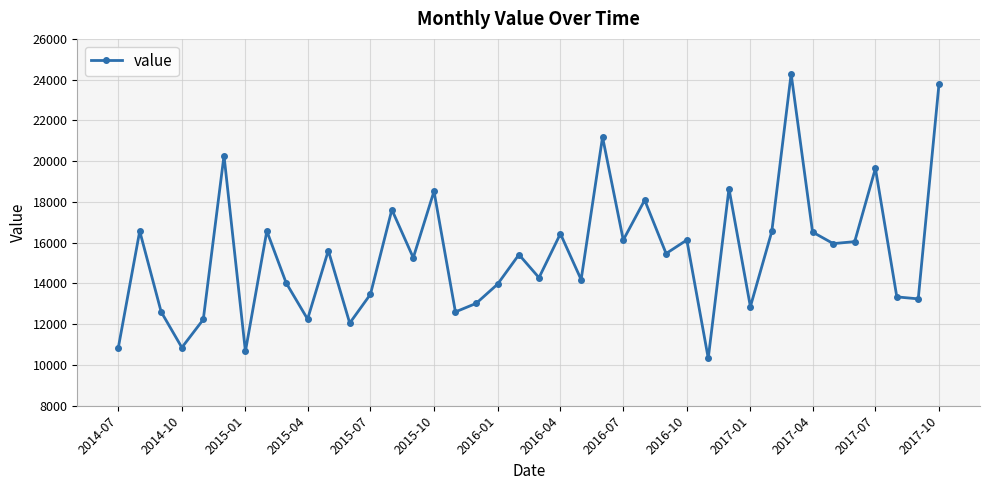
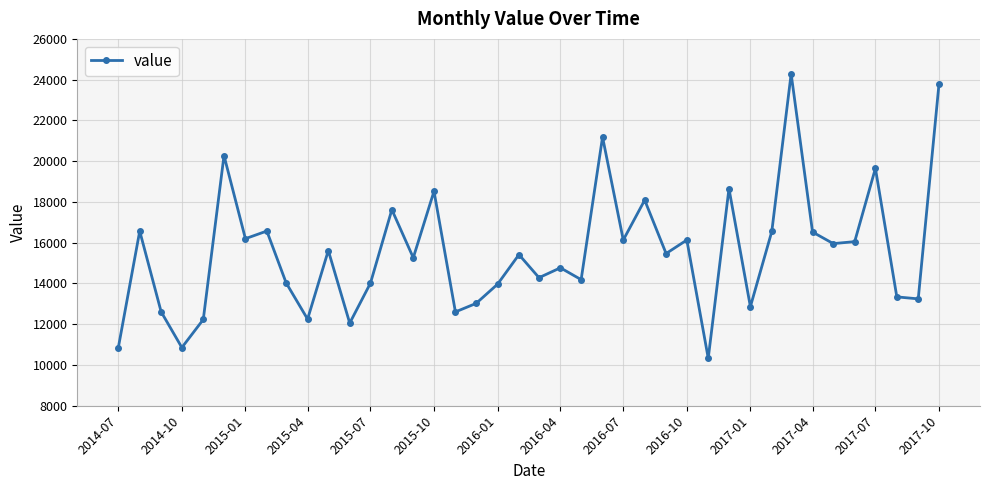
  {
    "2014-07": 10800,
    "2014-10": 10900,
-   "2015-01": 10700,
+   "2015-01": 16200,
    "2015-04": 12300,
-   "2015-07": 13500,
+   "2015-07": 14000,
    "2015-10": 18500,
    "2016-01": 14000,
-   "2016-04": 16400,
+   "2016-04": 14800,
    "2016-07": 16100,
    "2016-10": 16100,
    "2017-01": 12900,
    "2017-04": 16500,
    "2017-07": 19600,
    "2017-10": 23800
  }
